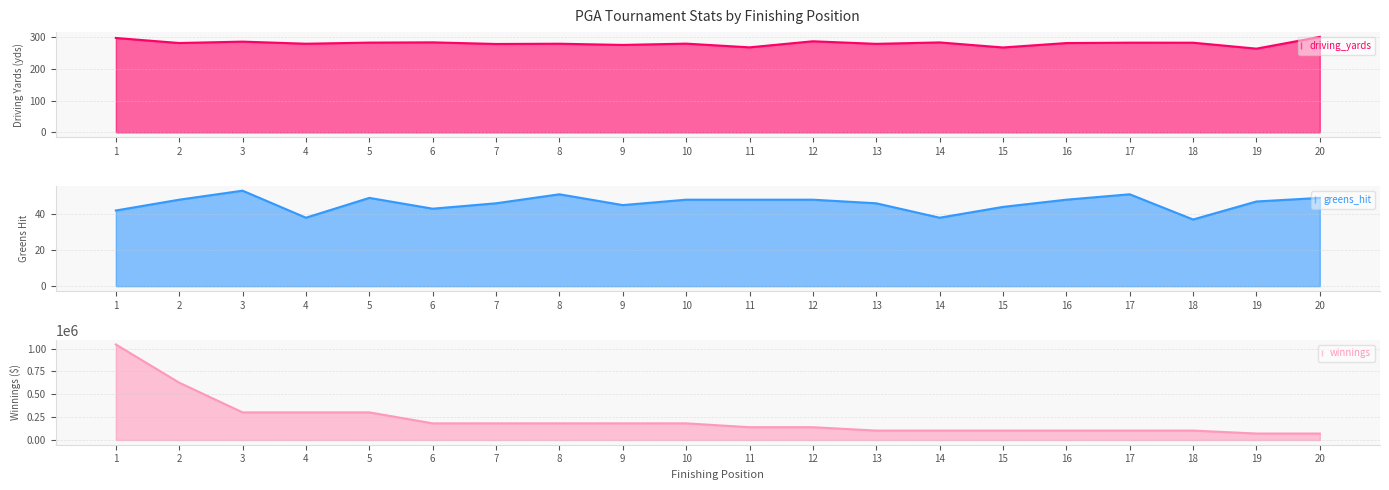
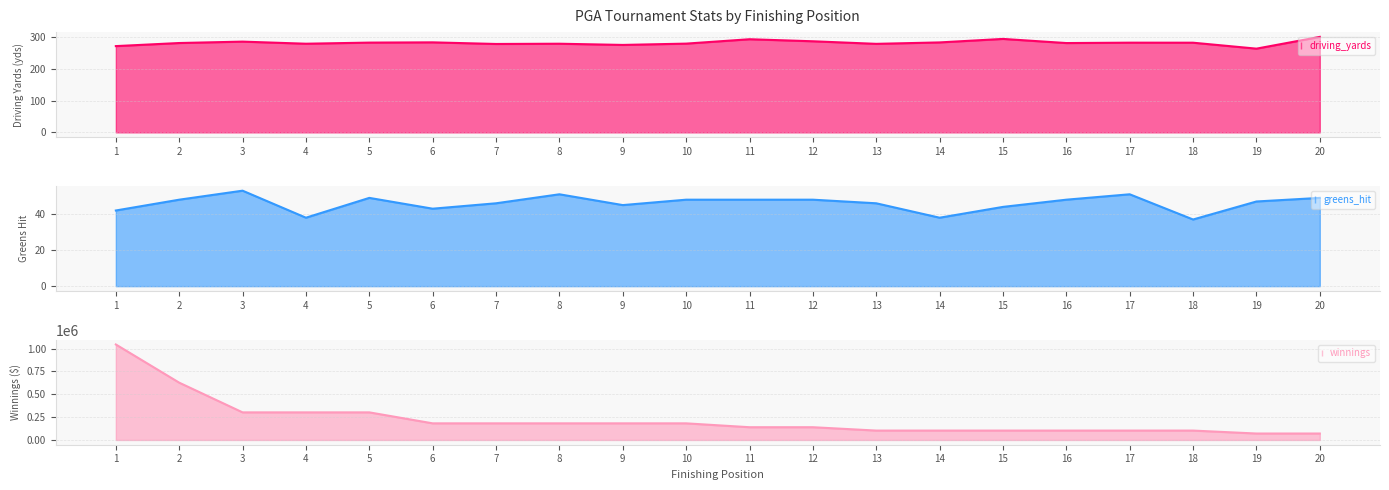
  {
    "PGA Tournament Stats by Finishing Position": {
-     "1": 300,
+     "1": 270,
      "2": 280,
      "3": 290,
      "4": 280,
      "5": 280,
      "6": 280,
      "7": 280,
      "8": 280,
      "9": 280,
      "10": 280,
-     "11": 270,
+     "11": 290,
      "12": 290,
      "13": 280,
      "14": 280,
-     "15": 270,
+     "15": 290,
      "16": 280,
      "17": 280,
      "18": 280,
      "19": 260,
      "20": 300
    }
  }
